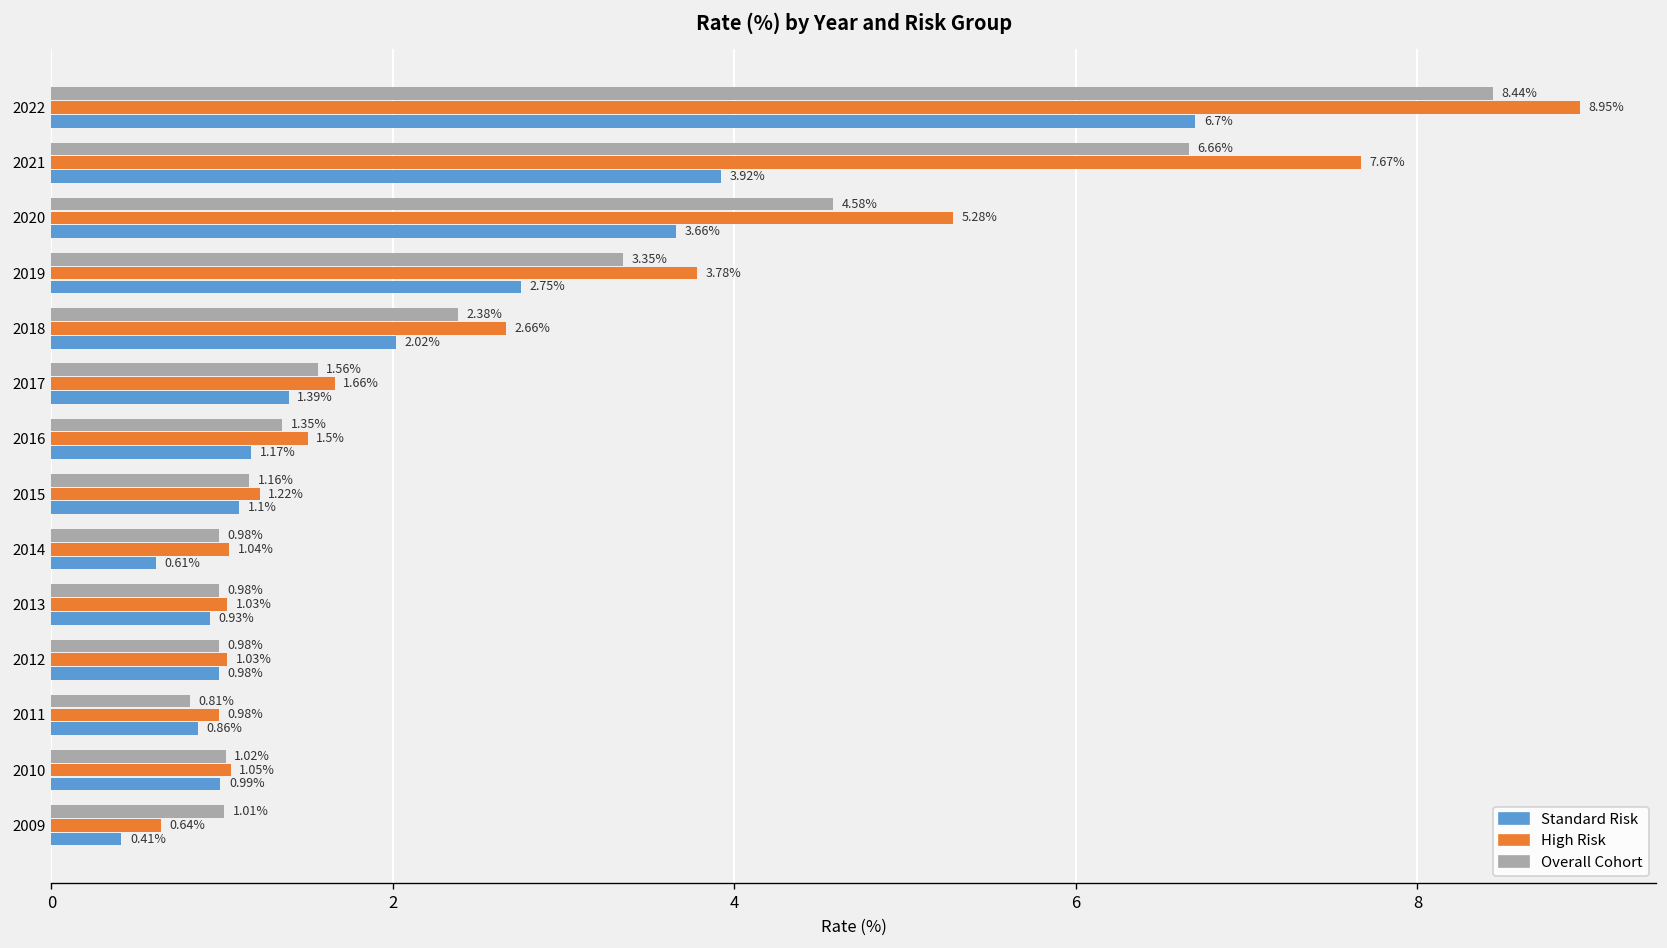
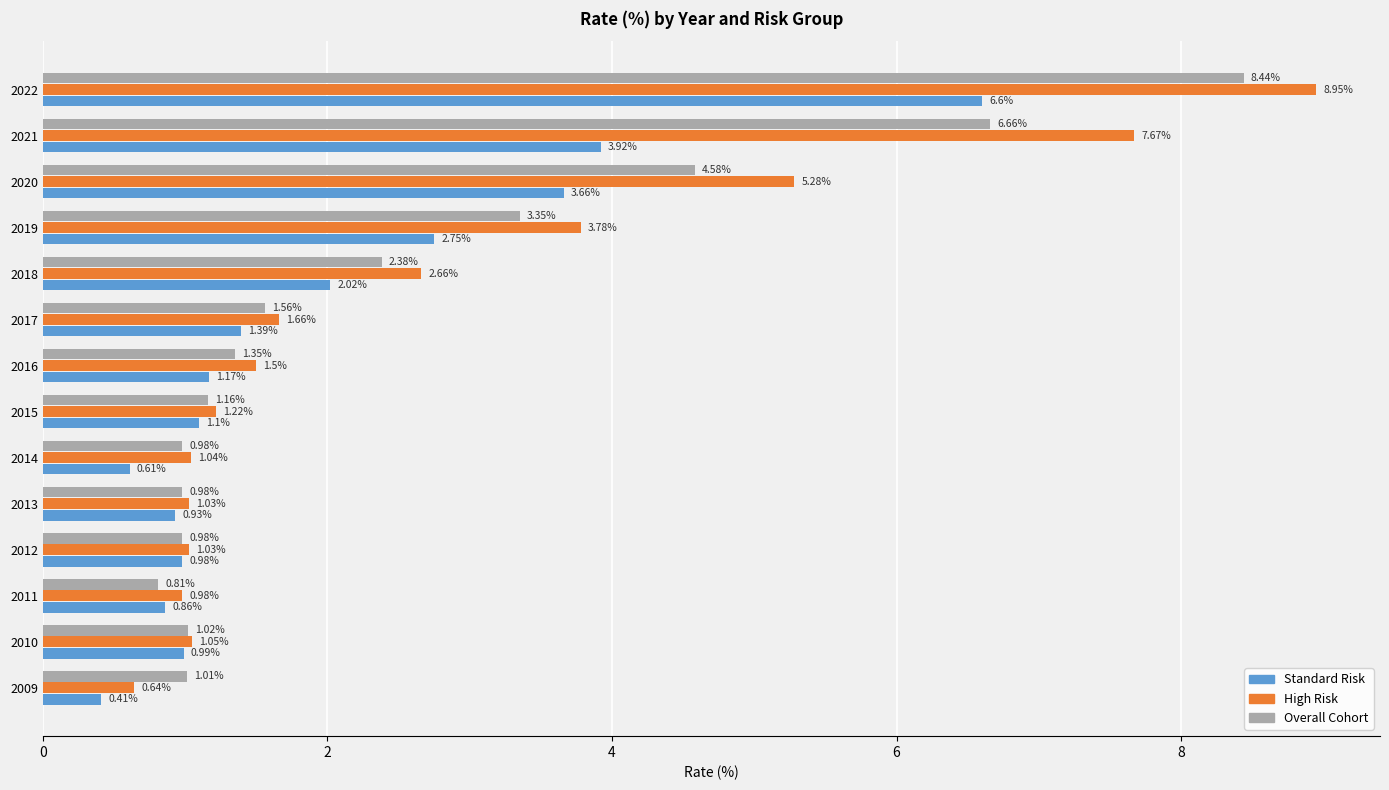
  {
    "Standard Risk": {
-     "2022": "6.7%",
+     "2022": "6.6%",
      "2021": "3.92%",
      "2020": "3.66%",
      "2019": "2.75%",
      "2018": "2.02%",
      "2017": "1.39%",
      "2016": "1.17%",
      "2015": "1.1%",
      "2014": "0.61%",
      "2013": "0.93%",
      "2012": "0.98%",
      "2011": "0.86%",
      "2010": "0.99%",
      "2009": "0.41%"
    },
    "High Risk": {
      "2022": "8.95%",
      "2021": "7.67%",
      "2020": "5.28%",
      "2019": "3.78%",
      "2018": "2.66%",
      "2017": "1.66%",
      "2016": "1.5%",
      "2015": "1.22%",
      "2014": "1.04%",
      "2013": "1.03%",
      "2012": "1.03%",
      "2011": "0.98%",
      "2010": "1.05%",
      "2009": "0.64%"
    },
    "Overall Cohort": {
      "2022": "8.44%",
      "2021": "6.66%",
      "2020": "4.58%",
      "2019": "3.35%",
      "2018": "2.38%",
      "2017": "1.56%",
      "2016": "1.35%",
      "2015": "1.16%",
      "2014": "0.98%",
      "2013": "0.98%",
      "2012": "0.98%",
      "2011": "0.81%",
      "2010": "1.02%",
      "2009": "1.01%"
    }
  }
